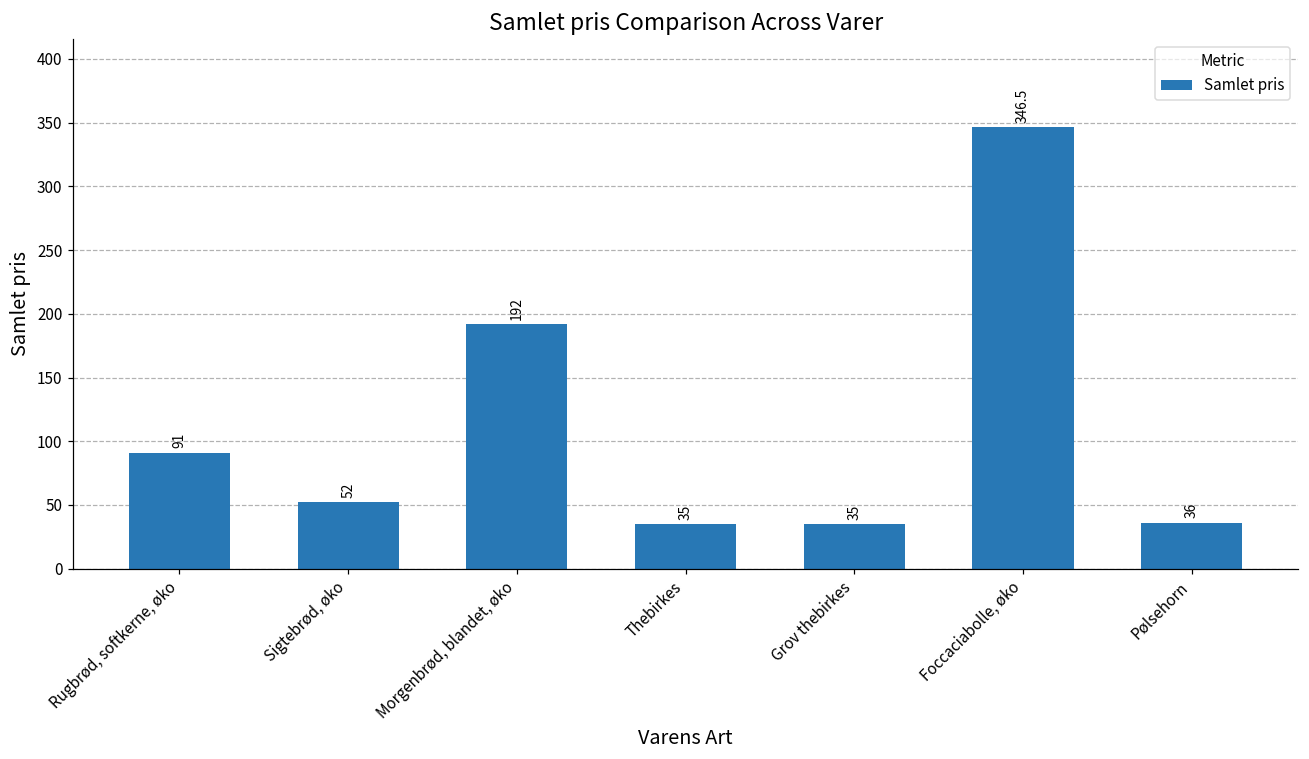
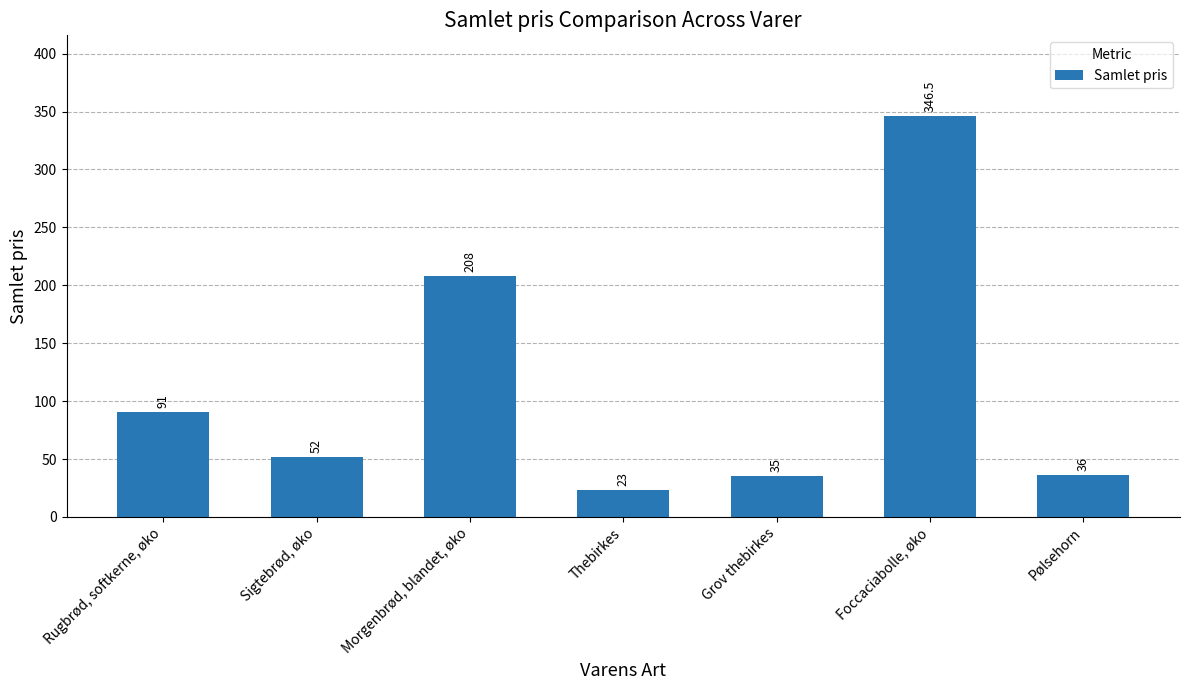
  {
    "Rugbrød, softkerne, øko": 91,
    "Sigtebrød, øko": 52,
-   "Morgenbrød, blandet, øko": 192,
-   "Thebirkes": 35,
+   "Morgenbrød, blandet, øko": 208,
+   "Thebirkes": 23,
    "Grov thebirkes": 35,
    "Foccaciabolle, øko": 346.5,
    "Pølsehorn": 36
  }
